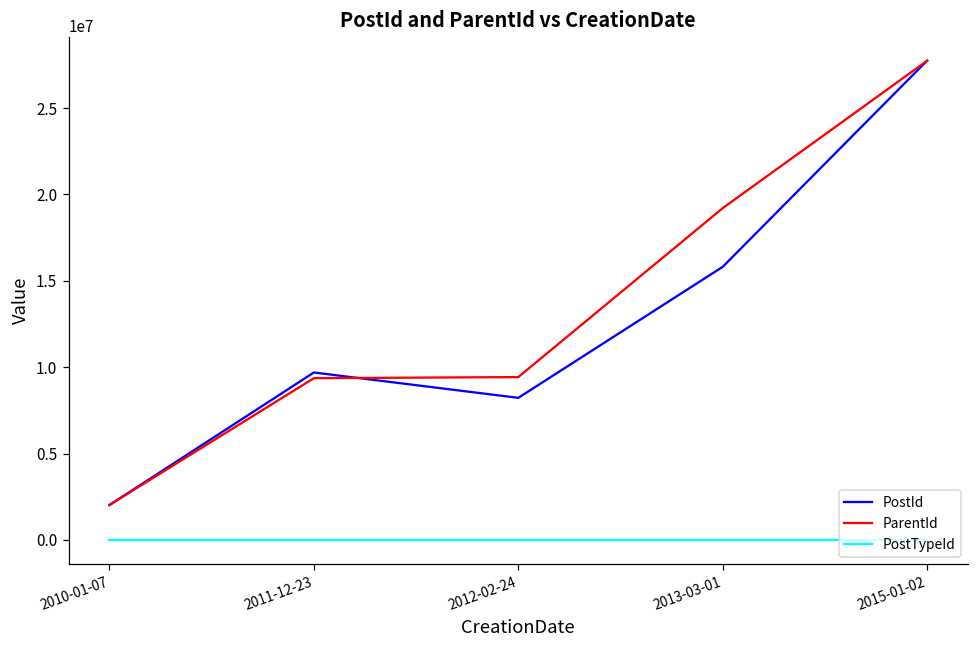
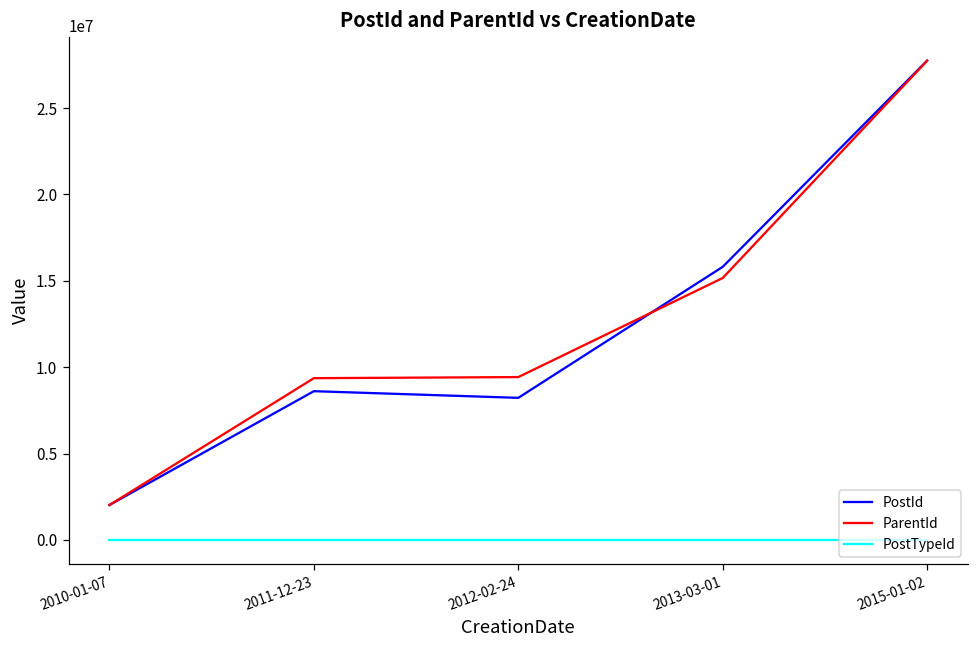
  {
    "PostId": {
-     "2011-12-23": 9700000,
+     "2011-12-23": 8600000,
      "2012-02-24": 8200000,
      "2013-03-01": 15800000
    },
    "ParentId": {
      "2011-12-23": 9400000,
      "2012-02-24": 9400000,
-     "2013-03-01": 19200000
+     "2013-03-01": 15200000
    },
    "PostTypeId": {
      "2010-01-07": 0,
      "2011-12-23": 0,
      "2012-02-24": 0,
      "2013-03-01": 0
    }
  }
